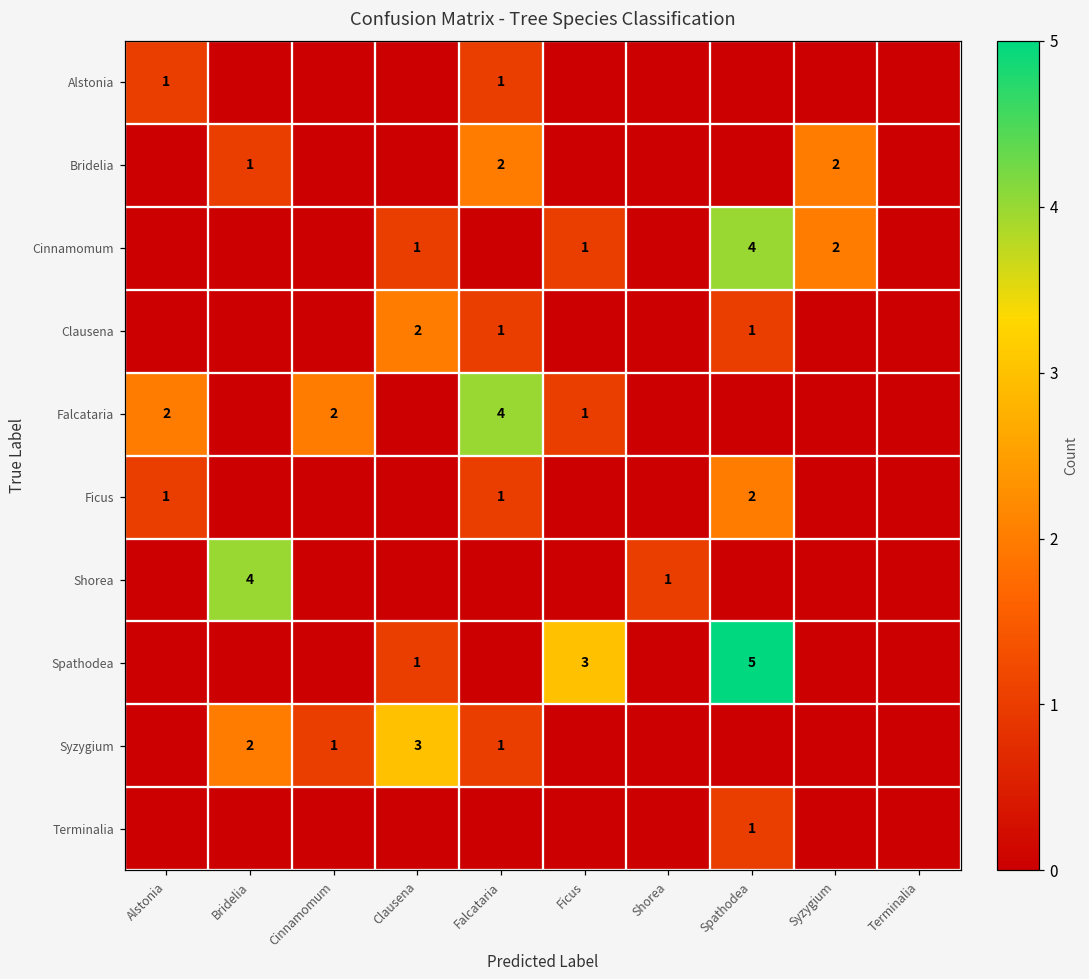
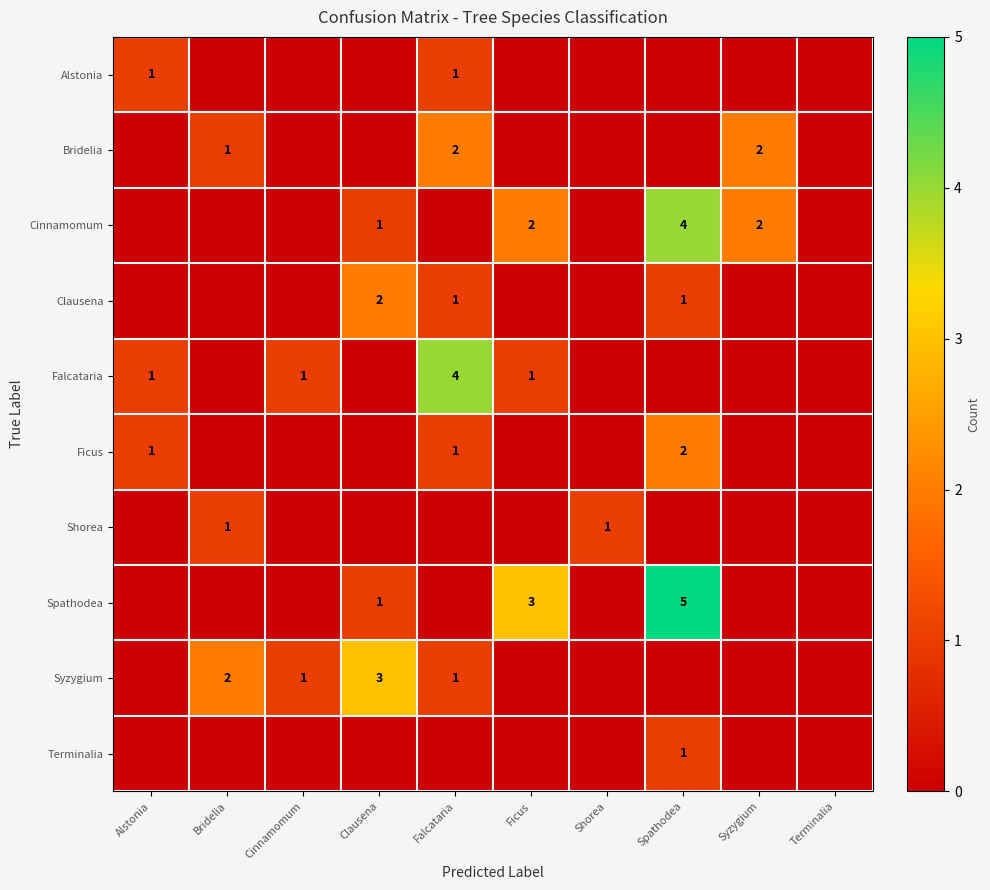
  {
    "Alstonia": {
      "Alstonia": 1,
      "Falcataria": 1
    },
    "Bridelia": {
      "Bridelia": 1,
      "Falcataria": 2,
      "Syzygium": 2
    },
    "Cinnamomum": {
      "Clausena": 1,
-     "Ficus": 1,
+     "Ficus": 2,
      "Spathodea": 4,
      "Syzygium": 2
    },
    "Clausena": {
      "Clausena": 2,
      "Falcataria": 1,
      "Spathodea": 1
    },
    "Falcataria": {
-     "Alstonia": 2,
-     "Cinnamomum": 2,
+     "Alstonia": 1,
+     "Cinnamomum": 1,
      "Falcataria": 4,
      "Ficus": 1
    },
    "Ficus": {
      "Alstonia": 1,
      "Falcataria": 1,
      "Spathodea": 2
    },
    "Shorea": {
-     "Bridelia": 4,
+     "Bridelia": 1,
      "Shorea": 1
    },
    "Spathodea": {
      "Clausena": 1,
      "Ficus": 3,
      "Spathodea": 5
    },
    "Syzygium": {
      "Bridelia": 2,
      "Cinnamomum": 1,
      "Clausena": 3,
      "Falcataria": 1
    },
    "Terminalia": {
      "Spathodea": 1
    }
  }
